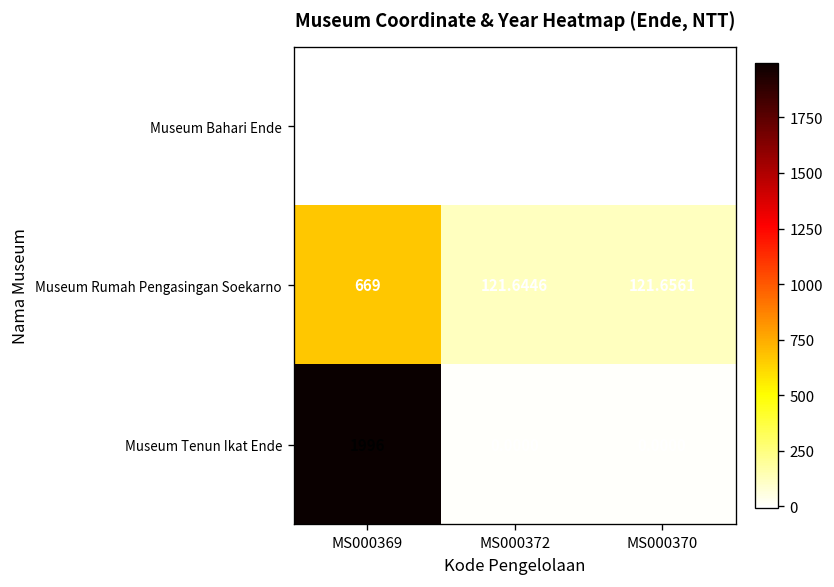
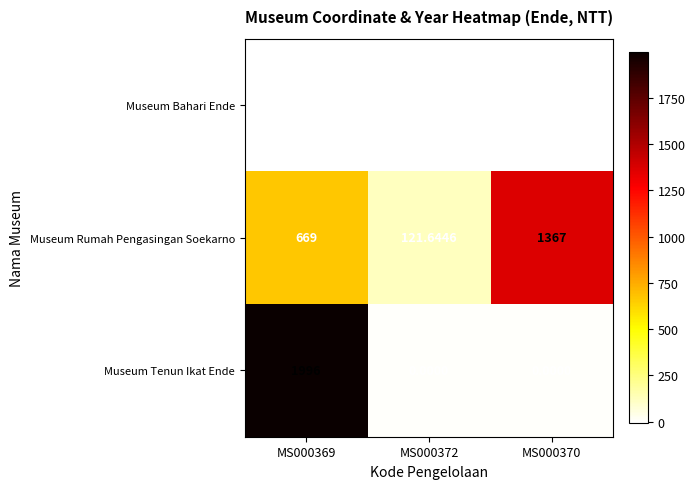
  {
    "Museum Rumah Pengasingan Soekarno": {
      "MS000369": 669,
      "MS000372": 121.6446,
-     "MS000370": 121.6561
+     "MS000370": 1367
    }
  }
